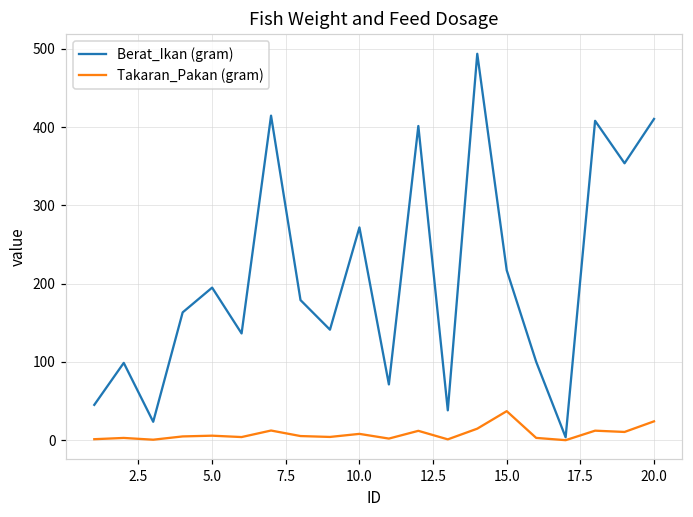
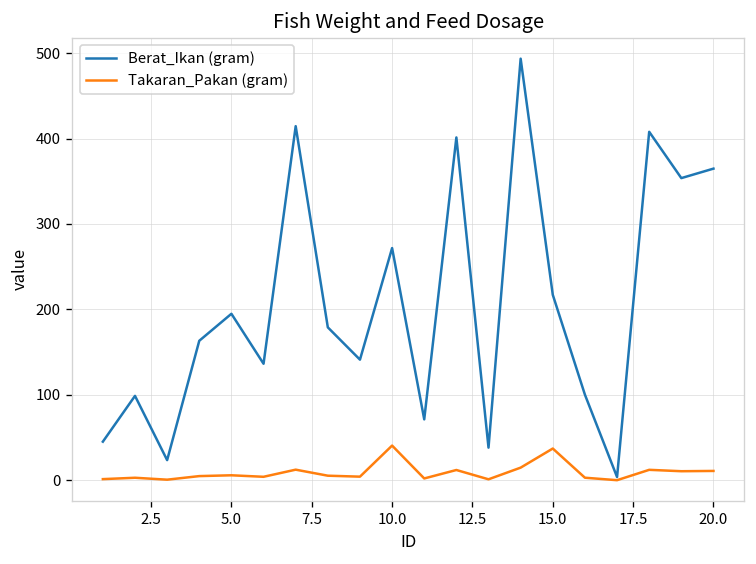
  {
    "Berat_Ikan (gram)": {
      "5.0": 190,
      "10.0": 270,
      "15.0": 220,
-     "20.0": 410
+     "20.0": 360
    },
    "Takaran_Pakan (gram)": {
      "5.0": 10,
-     "10.0": 10,
+     "10.0": 40,
      "15.0": 40,
-     "20.0": 20
+     "20.0": 10
    }
  }
